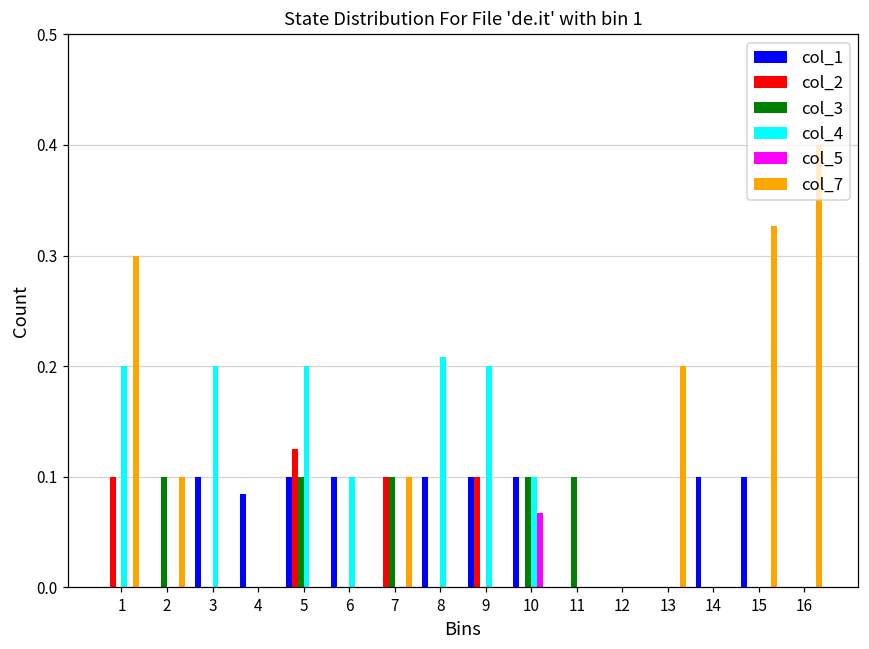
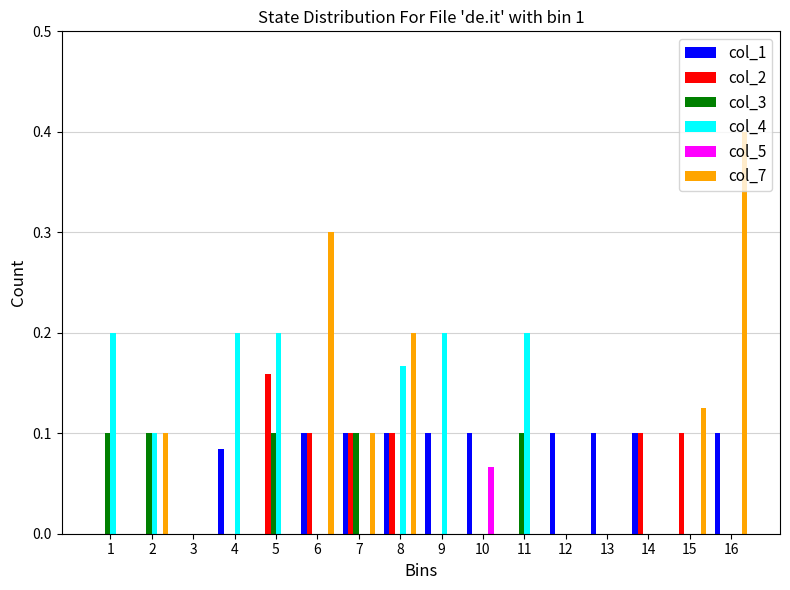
  {
    "col_1": {
      "1": 0.0,
      "2": 0.0,
-     "3": 0.1,
+     "3": 0.0,
      "4": 0.085,
-     "5": 0.1,
+     "5": 0.0,
      "6": 0.1,
-     "7": 0.0,
+     "7": 0.1,
      "8": 0.1,
      "9": 0.1,
      "10": 0.1,
      "11": 0.0,
-     "12": 0.0,
-     "13": 0.0,
+     "12": 0.1,
+     "13": 0.1,
      "14": 0.1,
-     "15": 0.1,
-     "16": 0.0
+     "15": 0.0,
+     "16": 0.1
    },
    "col_2": {
-     "1": 0.1,
+     "1": 0.0,
      "2": 0.000,
      "3": 0.000,
      "4": 0.000,
-     "5": 0.125,
-     "6": 0.0,
+     "5": 0.159,
+     "6": 0.1,
      "7": 0.100,
-     "8": 0.0,
-     "9": 0.1,
+     "8": 0.1,
+     "9": 0.0,
      "10": 0.000,
      "11": 0.000,
      "12": 0.000,
      "13": 0.000,
-     "14": 0.0,
-     "15": 0.0,
+     "14": 0.1,
+     "15": 0.1,
      "16": 0.000
    },
    "col_3": {
-     "1": 0.0,
+     "1": 0.1,
      "2": 0.1,
      "3": 0.0,
      "4": 0.0,
      "5": 0.1,
      "6": 0.0,
      "7": 0.1,
      "8": 0.0,
      "9": 0.0,
-     "10": 0.1,
+     "10": 0.0,
      "11": 0.1,
      "12": 0.0,
      "13": 0.0,
      "14": 0.0,
      "15": 0.0,
      "16": 0.0
    },
    "col_4": {
      "1": 0.200,
-     "2": 0.0,
-     "3": 0.2,
-     "4": 0.0,
+     "2": 0.1,
+     "3": 0.0,
+     "4": 0.2,
      "5": 0.200,
-     "6": 0.1,
+     "6": 0.0,
      "7": 0.000,
-     "8": 0.208,
+     "8": 0.167,
      "9": 0.200,
-     "10": 0.1,
-     "11": 0.0,
+     "10": 0.0,
+     "11": 0.2,
      "12": 0.000,
      "13": 0.000,
      "14": 0.000,
      "15": 0.000,
      "16": 0.000
    },
    "col_5": {
      "1": 0.000,
      "2": 0.000,
      "3": 0.000,
      "4": 0.000,
      "5": 0.000,
      "6": 0.000,
      "7": 0.000,
      "8": 0.000,
      "9": 0.000,
      "10": 0.067,
      "11": 0.000,
      "12": 0.000,
      "13": 0.000,
      "14": 0.000,
      "15": 0.000,
      "16": 0.000
    },
    "col_7": {
-     "1": 0.3,
+     "1": 0.0,
      "2": 0.100,
      "3": 0.000,
      "4": 0.000,
      "5": 0.000,
-     "6": 0.0,
+     "6": 0.3,
      "7": 0.100,
-     "8": 0.0,
+     "8": 0.2,
      "9": 0.000,
      "10": 0.000,
      "11": 0.000,
      "12": 0.000,
-     "13": 0.2,
+     "13": 0.0,
      "14": 0.000,
-     "15": 0.327
+     "15": 0.125
    }
  }
